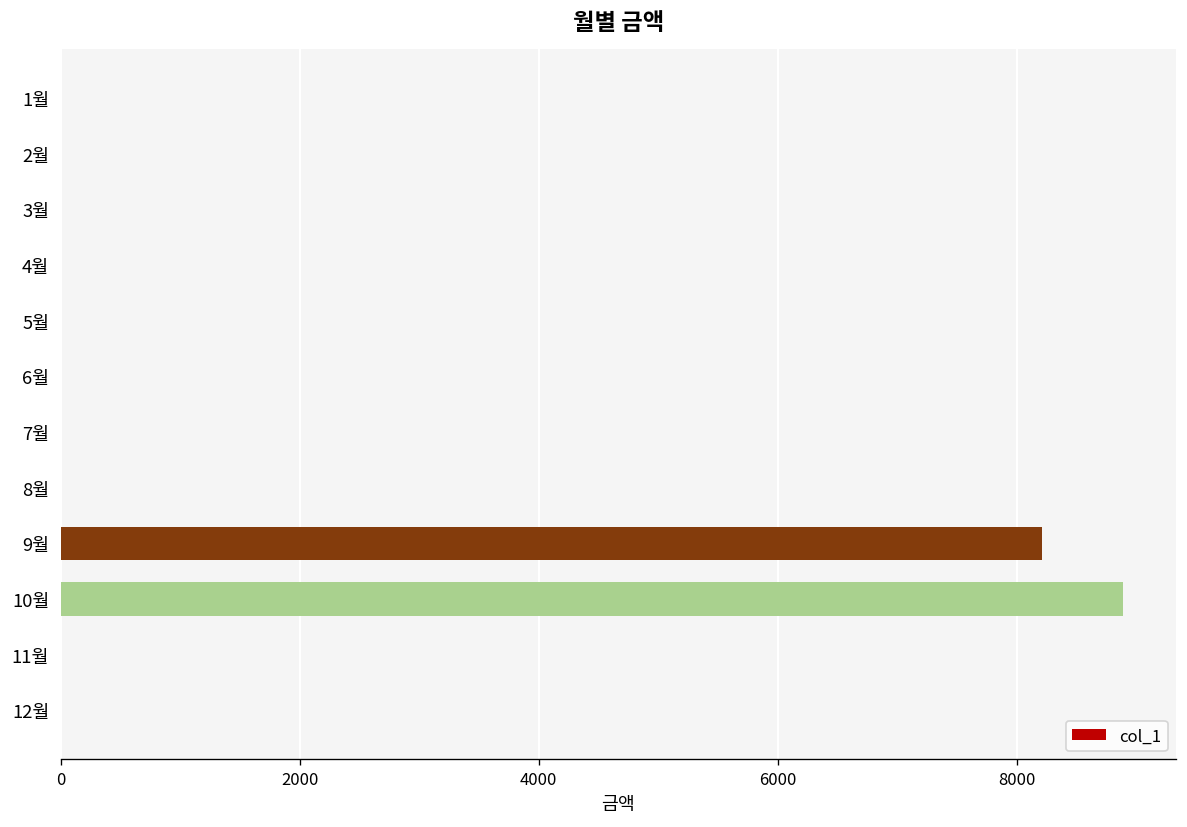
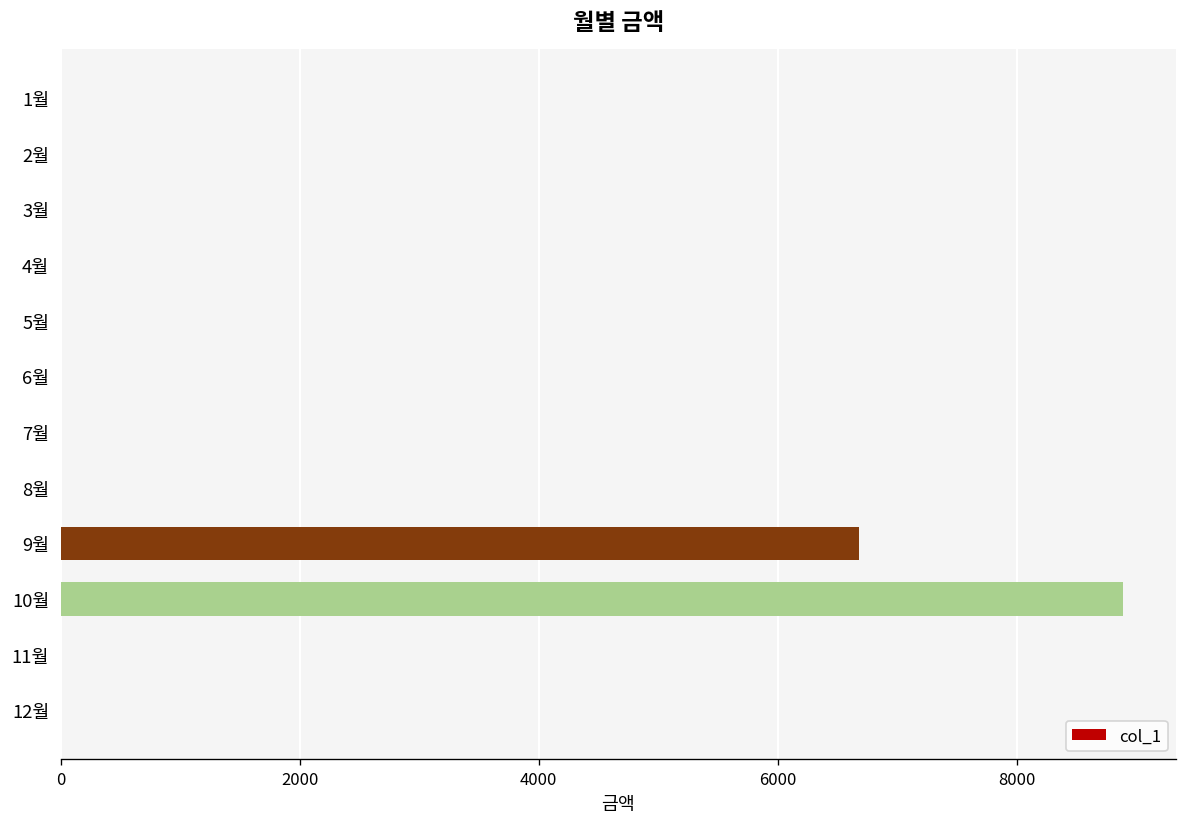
  {
    "1월": 0,
    "2월": 0,
    "3월": 0,
    "4월": 0,
    "5월": 0,
    "6월": 0,
    "7월": 0,
    "8월": 0,
-   "9월": 8200,
+   "9월": 6700,
    "10월": 8900,
    "11월": 0,
    "12월": 0
  }
